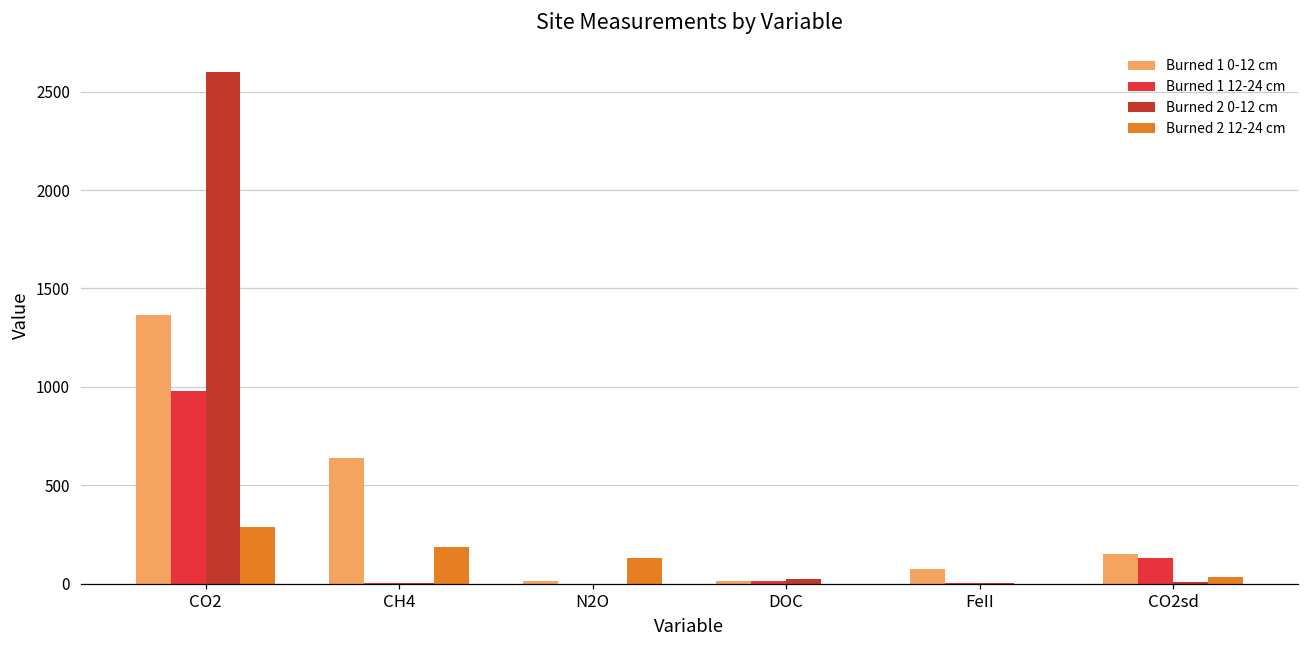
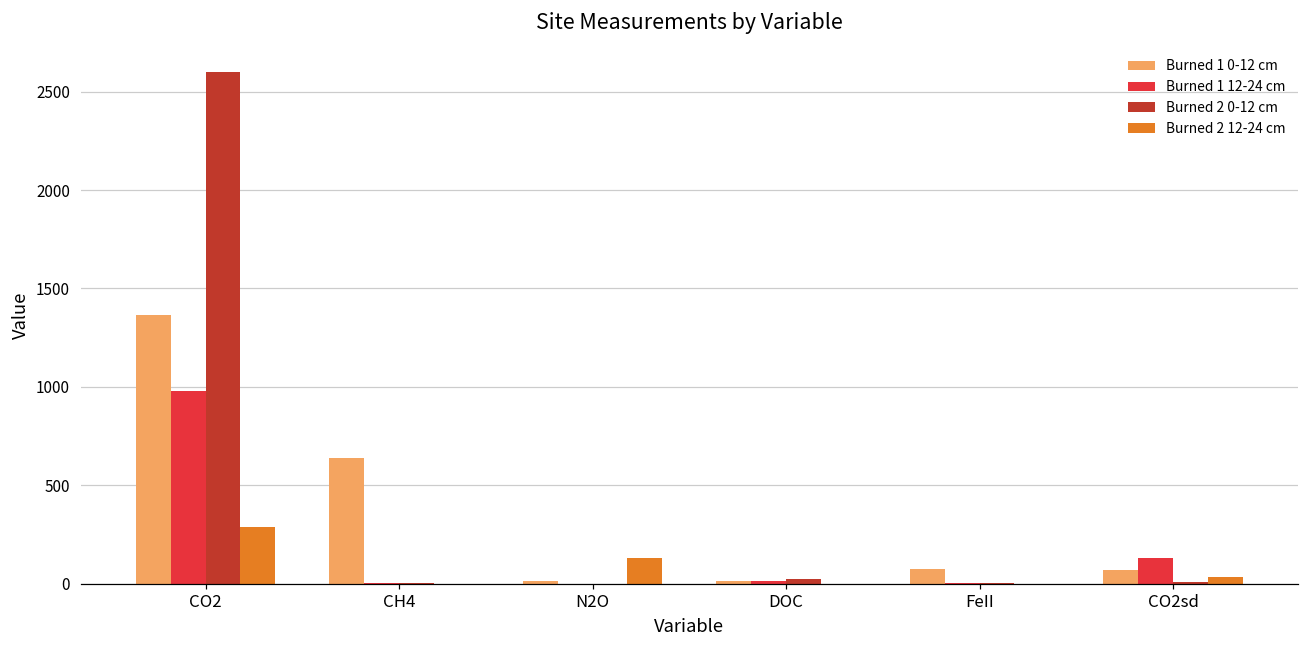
  {
    "Burned 1 0-12 cm": {
      "CO2": 1370,
      "CH4": 640,
      "DOC": 10,
      "FeII": 80,
-     "CO2sd": 150
+     "CO2sd": 70
    },
    "Burned 2 12-24 cm": {
      "CO2": 290,
-     "CH4": 190,
+     "CH4": 0,
      "N2O": 130,
      "CO2sd": 30
    }
  }
